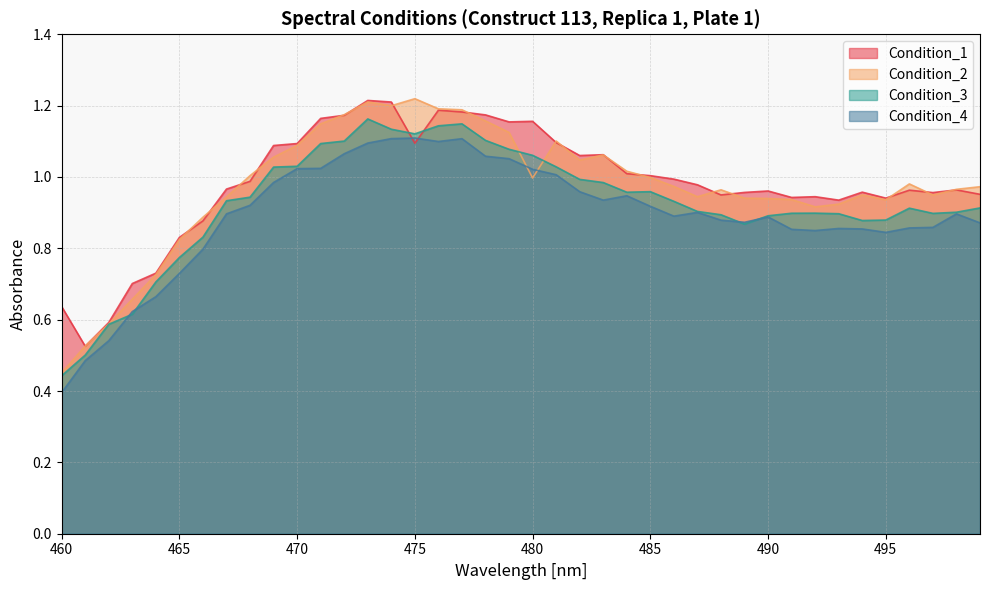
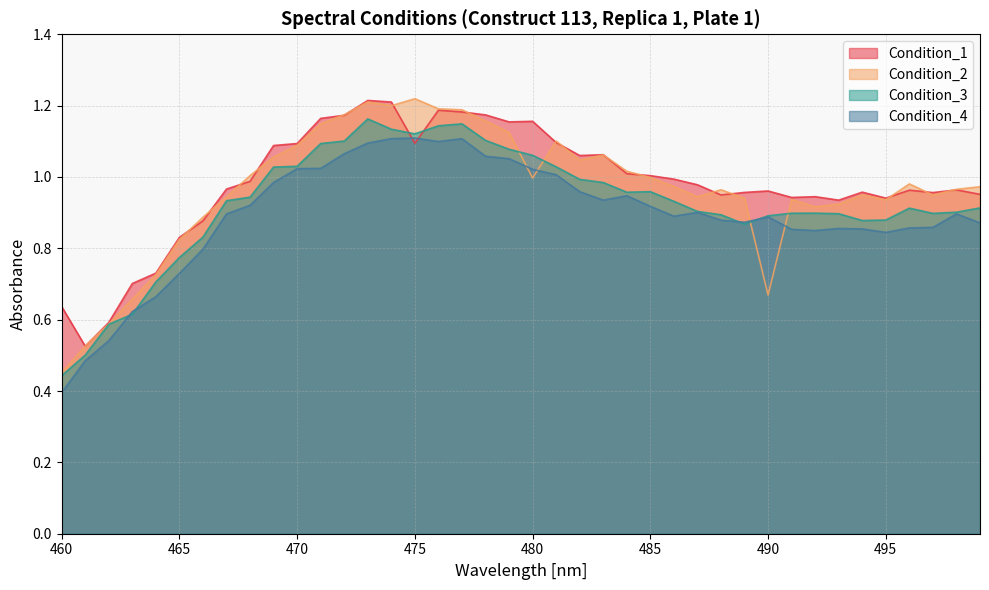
  {
    "Condition_1": {
      "460": 0.64,
      "475": 1.09,
      "480": 1.16,
      "490": 0.96
    },
    "Condition_2": {
      "460": 0.45,
      "475": 1.22,
      "480": 1.00,
-     "490": 0.94
+     "490": 0.67
    }
  }
